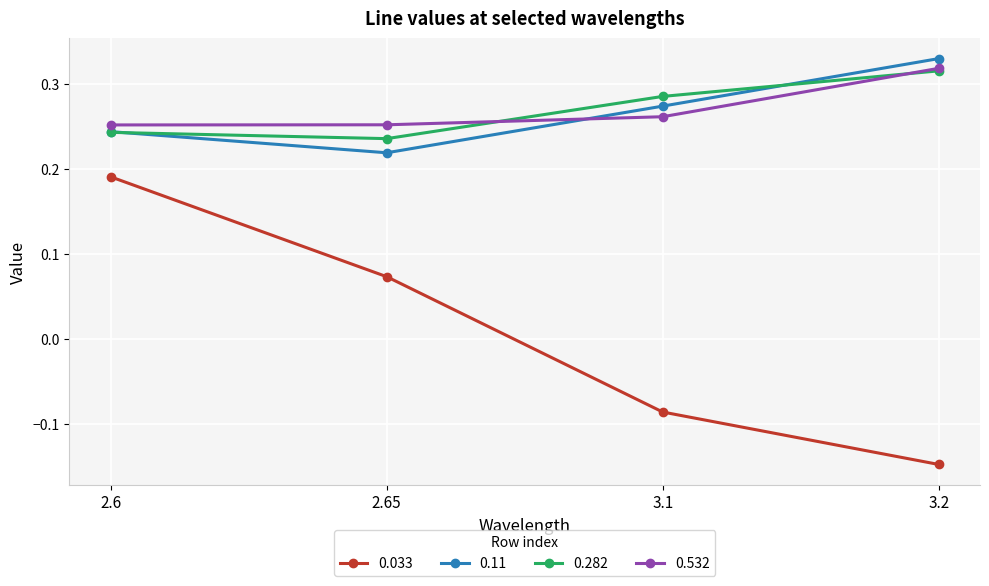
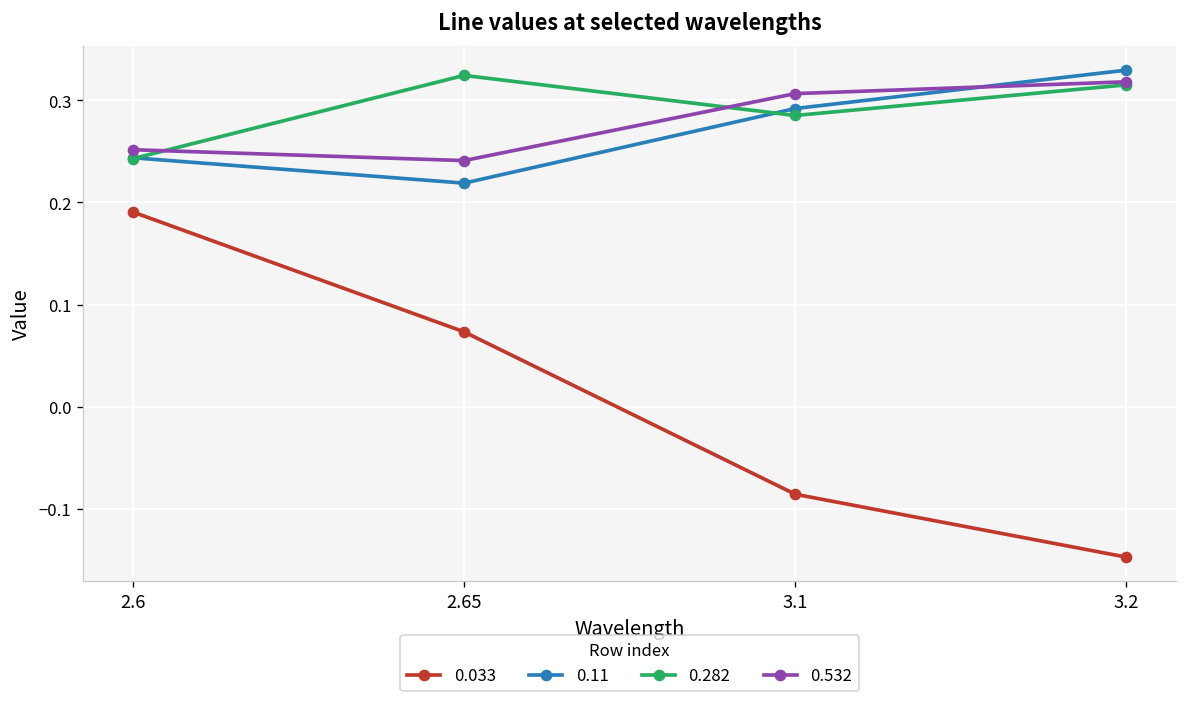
  {
    "0.033": {
      "2.6": 0.19,
      "2.65": 0.07,
      "3.1": -0.09,
      "3.2": -0.15
    },
    "0.11": {
      "2.65": 0.22,
-     "3.1": 0.27,
+     "3.1": 0.29,
      "3.2": 0.33
    },
    "0.282": {
-     "2.65": 0.24,
+     "2.65": 0.32,
      "3.1": 0.29
    },
    "0.532": {
      "2.6": 0.25,
-     "2.65": 0.25,
-     "3.1": 0.26
+     "2.65": 0.24,
+     "3.1": 0.31
    }
  }
